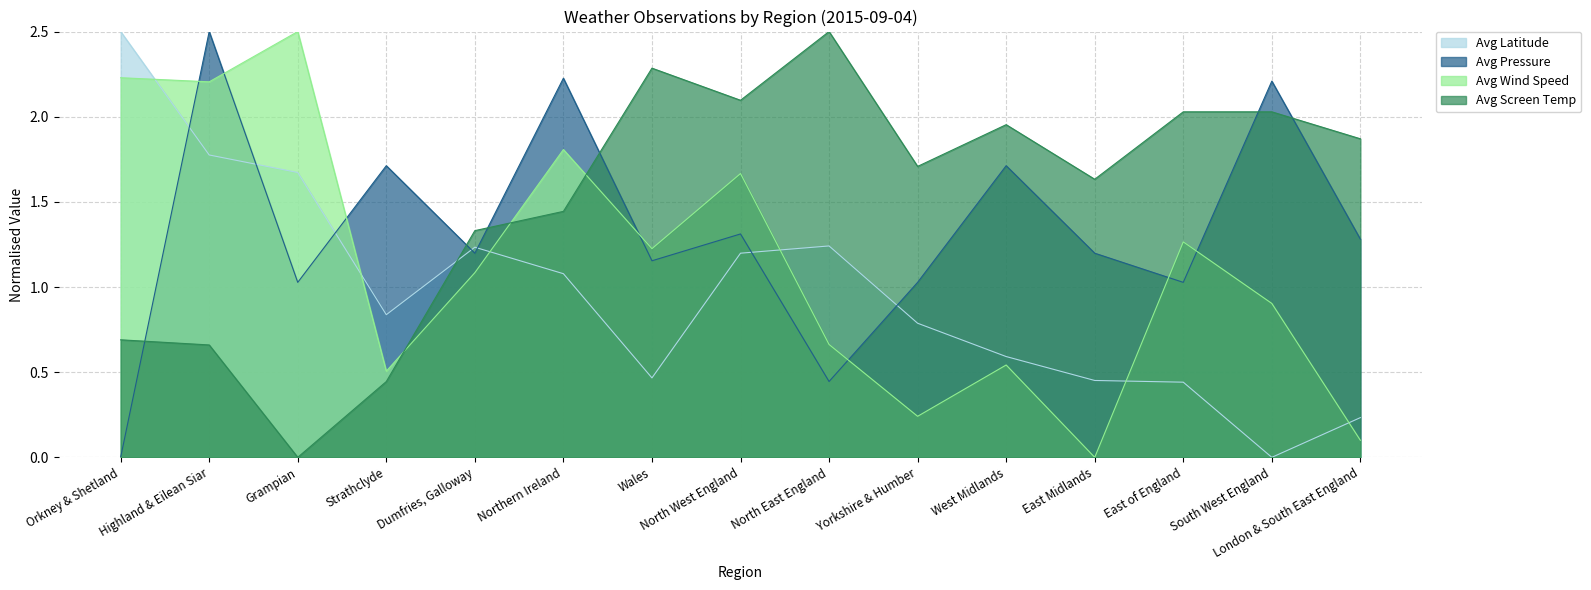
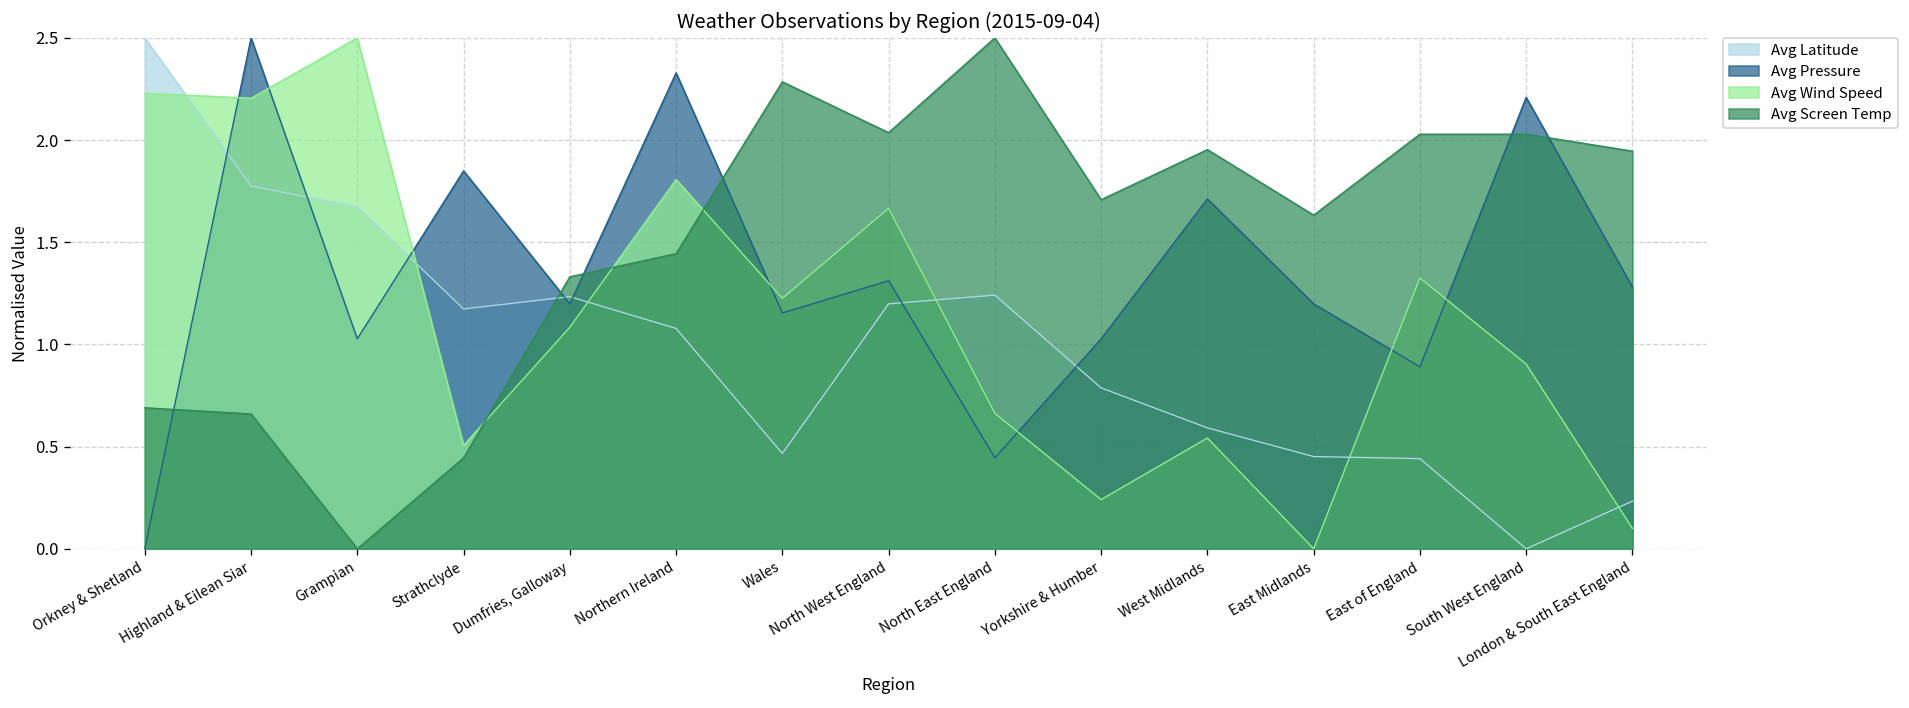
  {
    "Avg Latitude": {
      "Orkney & Shetland": 2.50,
      "Highland & Eilean Siar": 1.78,
      "Grampian": 1.67,
-     "Strathclyde": 0.84,
+     "Strathclyde": 1.17,
      "Dumfries, Galloway": 1.23,
      "Northern Ireland": 1.08,
      "Wales": 0.47,
      "North West England": 1.20,
      "North East England": 1.24,
      "Yorkshire & Humber": 0.79,
      "West Midlands": 0.59,
      "East Midlands": 0.45,
      "East of England": 0.44,
      "South West England": 0.00,
      "London & South East England": 0.23
    },
    "Avg Pressure": {
      "Orkney & Shetland": 0.00,
      "Highland & Eilean Siar": 2.50,
      "Grampian": 1.03,
-     "Strathclyde": 1.71,
+     "Strathclyde": 1.85,
      "Dumfries, Galloway": 1.20,
-     "Northern Ireland": 2.23,
+     "Northern Ireland": 2.33,
      "Wales": 1.15,
      "North West England": 1.31,
      "North East England": 0.45,
      "Yorkshire & Humber": 1.03,
      "West Midlands": 1.71,
      "East Midlands": 1.20,
-     "East of England": 1.03,
+     "East of England": 0.89,
      "South West England": 2.21,
      "London & South East England": 1.28
    },
    "Avg Wind Speed": {
      "Orkney & Shetland": 2.23,
      "Highland & Eilean Siar": 2.20,
      "Grampian": 2.50,
      "Strathclyde": 0.51,
      "Dumfries, Galloway": 1.08,
      "Northern Ireland": 1.81,
      "Wales": 1.23,
      "North West England": 1.67,
      "North East England": 0.66,
      "Yorkshire & Humber": 0.24,
      "West Midlands": 0.54,
      "East Midlands": 0.00,
-     "East of England": 1.27,
+     "East of England": 1.33,
      "South West England": 0.90,
      "London & South East England": 0.10
    },
    "Avg Screen Temp": {
      "Orkney & Shetland": 0.69,
      "Highland & Eilean Siar": 0.66,
      "Grampian": 0.00,
      "Strathclyde": 0.44,
      "Dumfries, Galloway": 1.33,
      "Northern Ireland": 1.44,
      "Wales": 2.29,
-     "North West England": 2.10,
+     "North West England": 2.04,
      "North East England": 2.50,
      "Yorkshire & Humber": 1.71,
      "West Midlands": 1.95,
      "East Midlands": 1.63,
      "East of England": 2.03,
      "South West England": 2.03,
-     "London & South East England": 1.87
+     "London & South East England": 1.95
    }
  }
